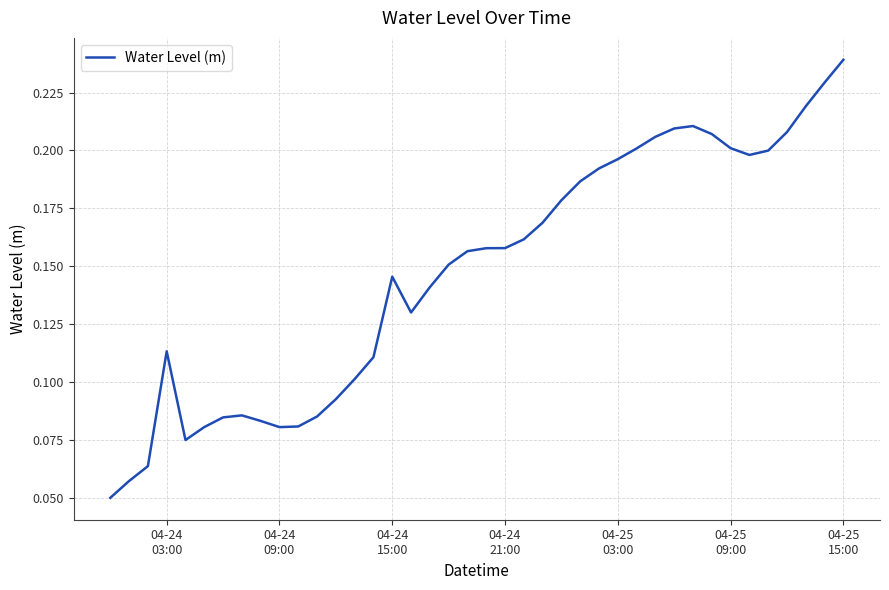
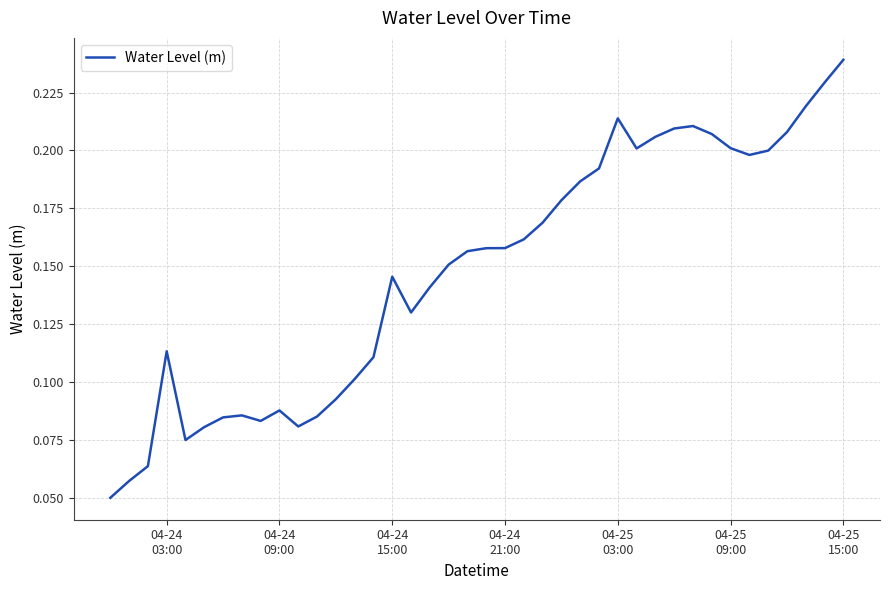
  {
    "04-24 03:00": 0.113,
-   "04-24 09:00": 0.080,
+   "04-24 09:00": 0.088,
    "04-24 15:00": 0.145,
    "04-24 21:00": 0.158,
-   "04-25 03:00": 0.196,
+   "04-25 03:00": 0.214,
    "04-25 09:00": 0.201,
    "04-25 15:00": 0.239
  }
